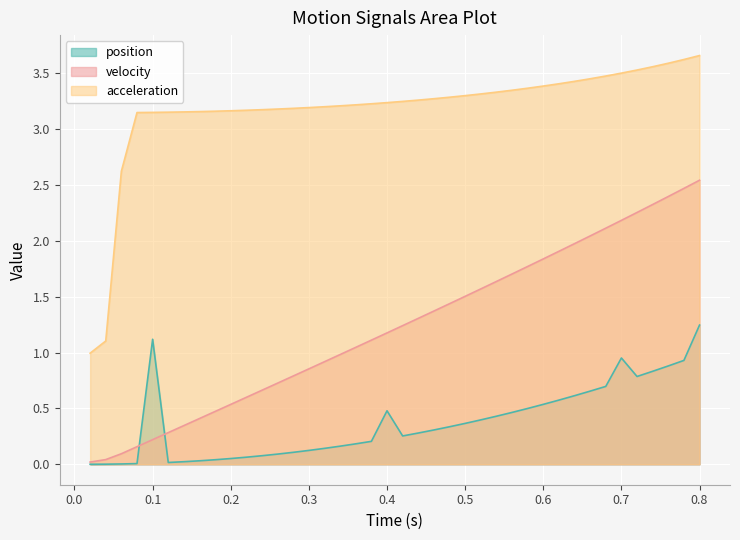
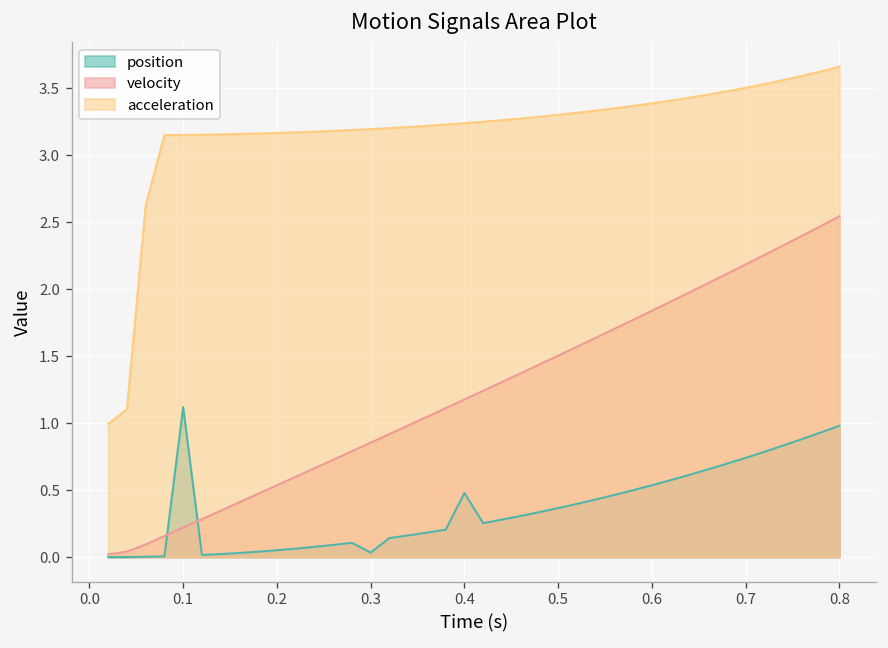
  {
    "position": {
      "0.1": 1.12,
      "0.2": 0.05,
-     "0.3": 0.12,
+     "0.3": 0.03,
      "0.4": 0.48,
      "0.5": 0.37,
      "0.6": 0.54,
-     "0.7": 0.95,
-     "0.8": 1.25
+     "0.7": 0.74,
+     "0.8": 0.98
    }
  }
